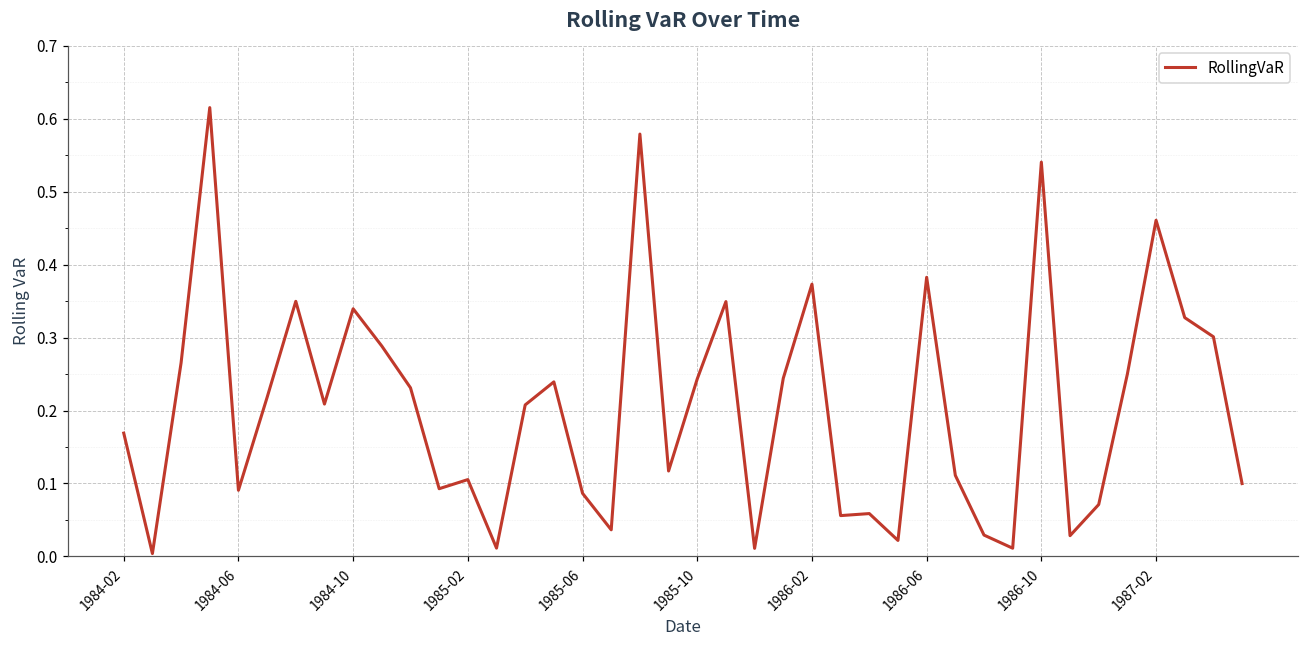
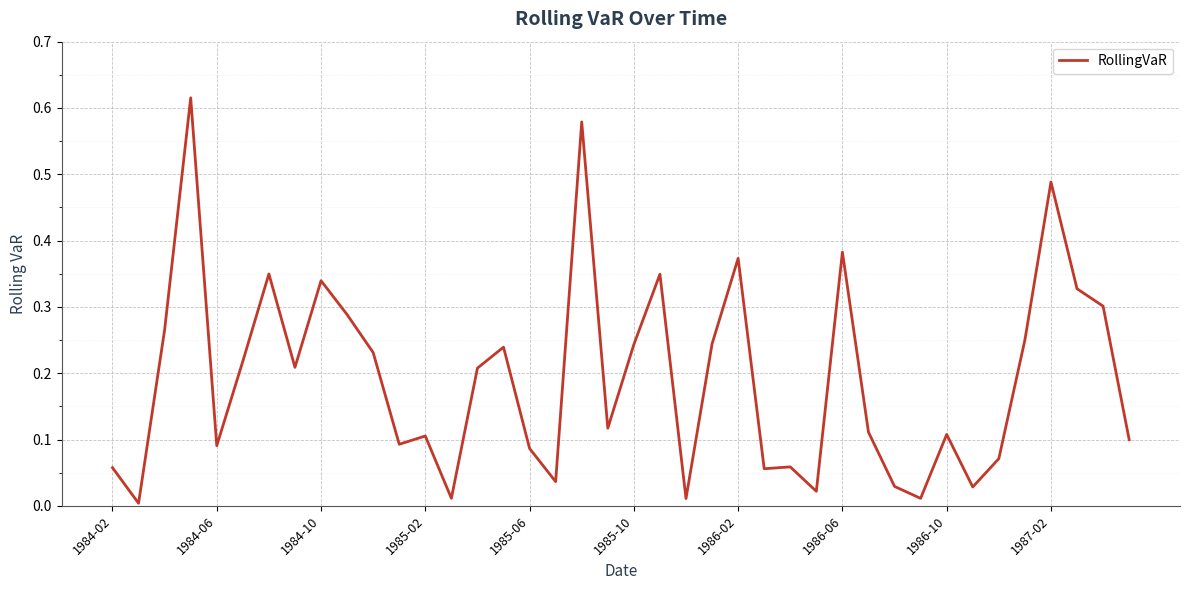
  {
-   "1984-02": 0.17,
+   "1984-02": 0.06,
    "1984-06": 0.09,
    "1984-10": 0.34,
    "1985-02": 0.11,
    "1985-06": 0.09,
    "1985-10": 0.24,
    "1986-02": 0.37,
    "1986-06": 0.38,
-   "1986-10": 0.54,
-   "1987-02": 0.46
+   "1986-10": 0.11,
+   "1987-02": 0.49
  }
